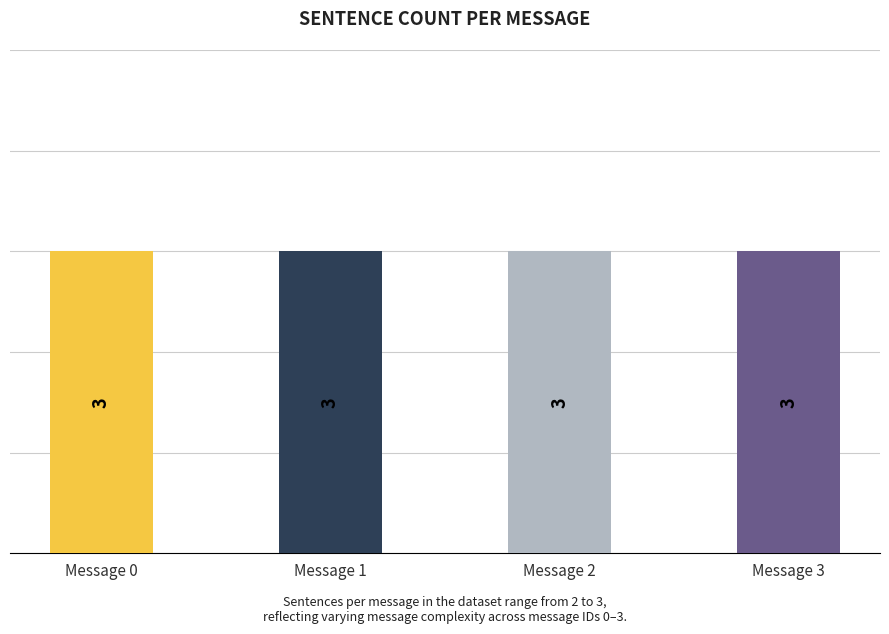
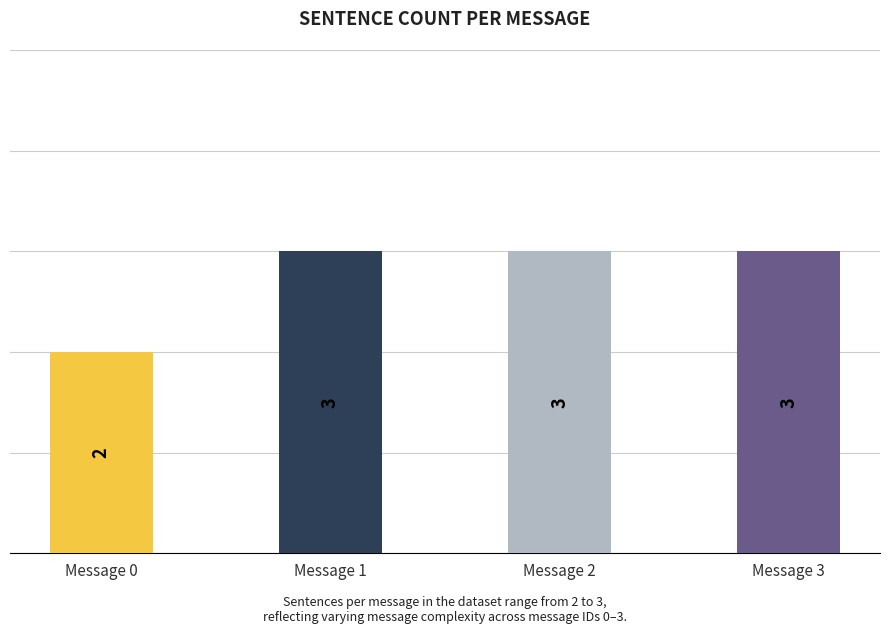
  {
-   "Message 0": 3,
+   "Message 0": 2,
    "Message 1": 3,
    "Message 2": 3,
    "Message 3": 3
  }
